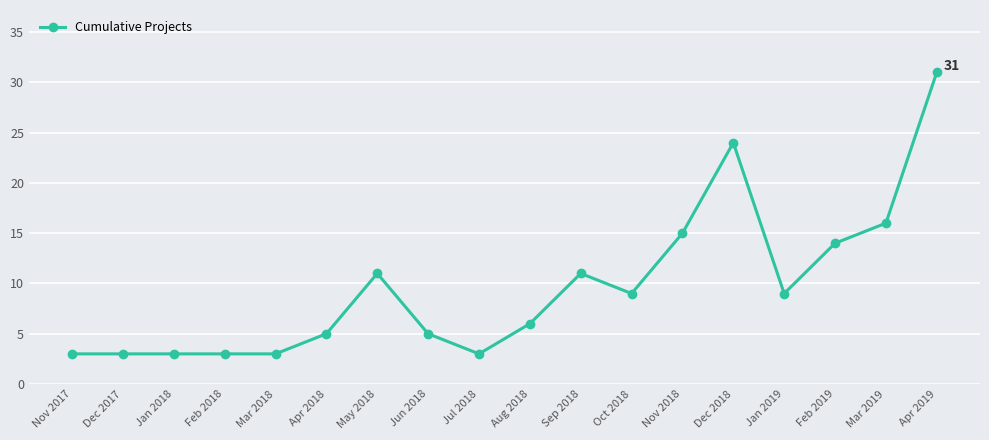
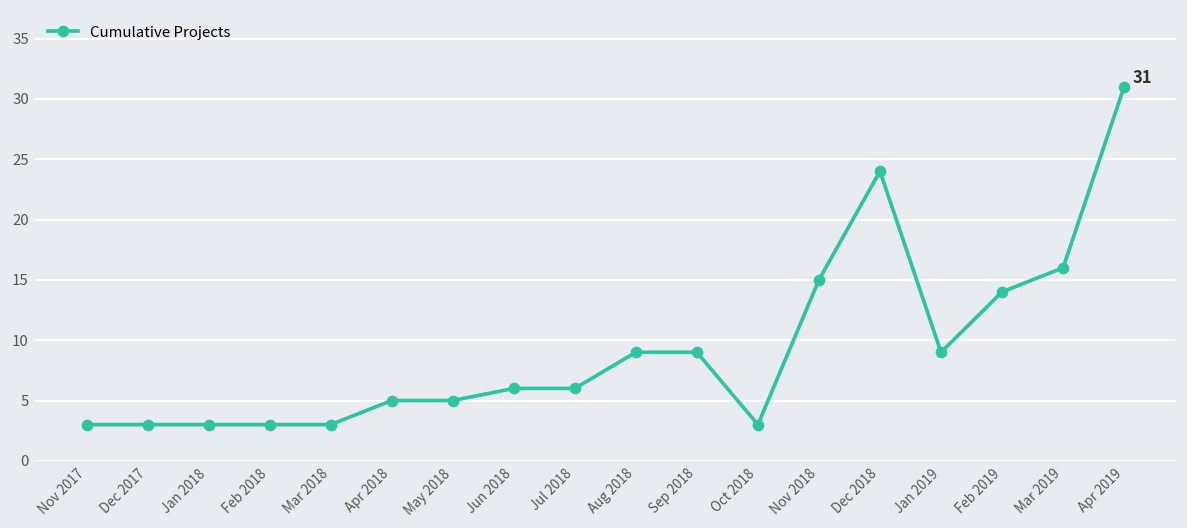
  {
    "Nov 2017": 3,
    "Dec 2017": 3,
    "Jan 2018": 3,
    "Feb 2018": 3,
    "Mar 2018": 3,
    "Apr 2018": 5,
-   "May 2018": 11,
-   "Jun 2018": 5,
-   "Jul 2018": 3,
-   "Aug 2018": 6,
-   "Sep 2018": 11,
-   "Oct 2018": 9,
+   "May 2018": 5,
+   "Jun 2018": 6,
+   "Jul 2018": 6,
+   "Aug 2018": 9,
+   "Sep 2018": 9,
+   "Oct 2018": 3,
    "Nov 2018": 15,
    "Dec 2018": 24,
    "Jan 2019": 9,
    "Feb 2019": 14,
    "Mar 2019": 16
  }
